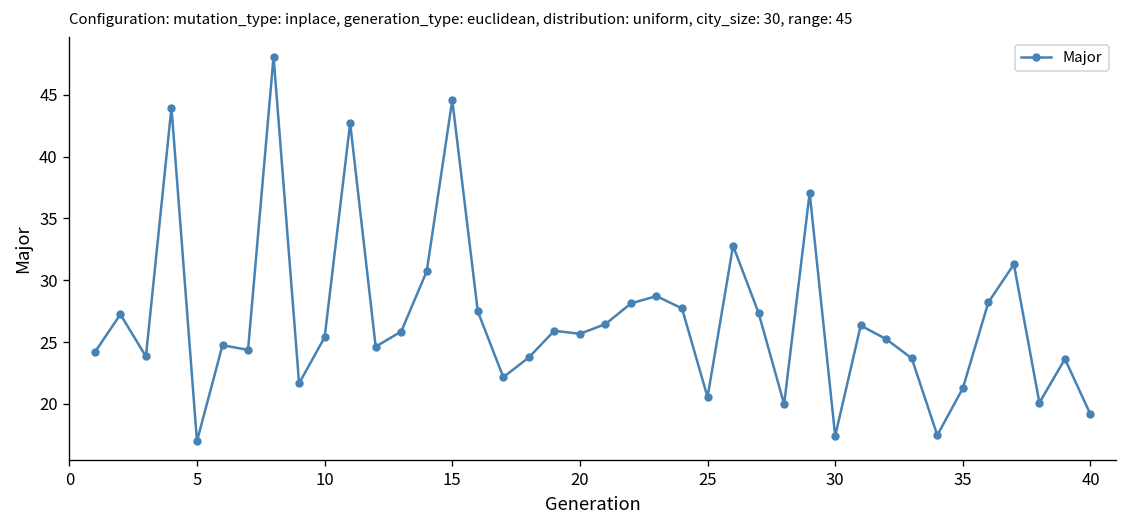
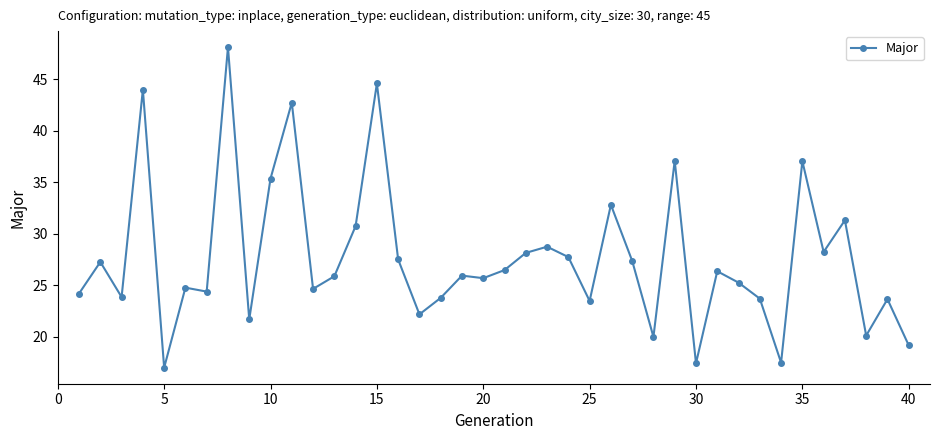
  {
    "5": 17.0,
-   "10": 25.4,
+   "10": 35.3,
    "15": 44.6,
    "20": 25.7,
-   "25": 20.5,
+   "25": 23.5,
    "30": 17.4,
-   "35": 21.3,
+   "35": 37.0,
    "40": 19.1
  }
